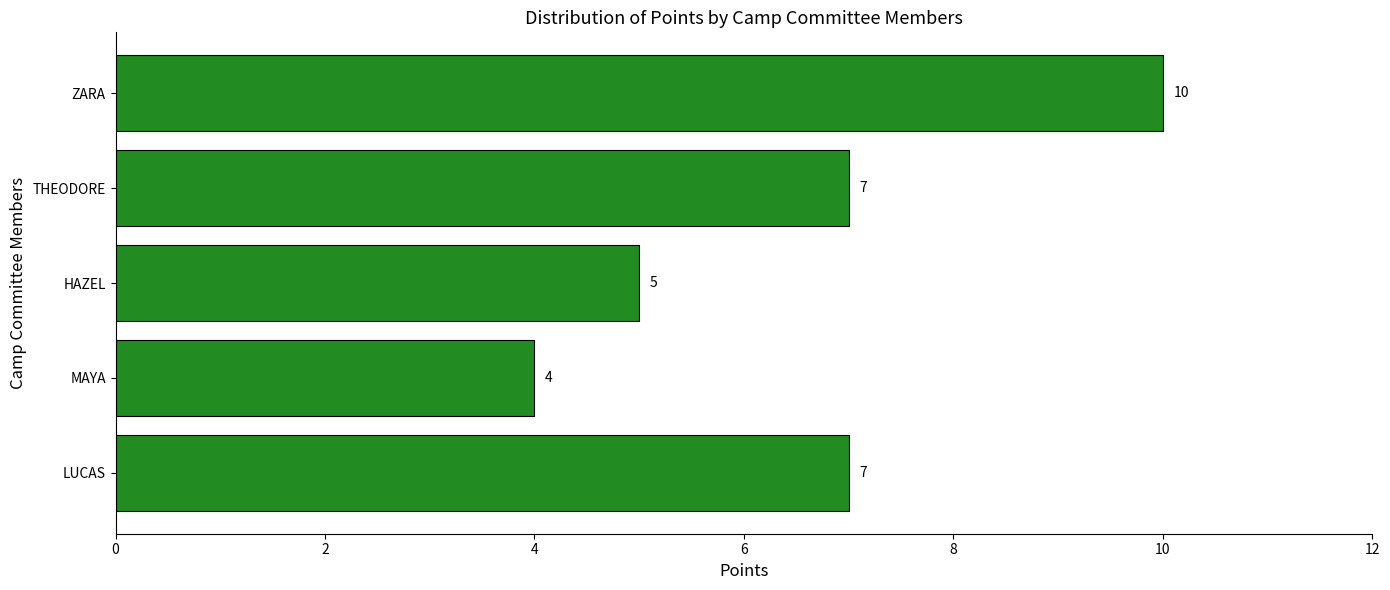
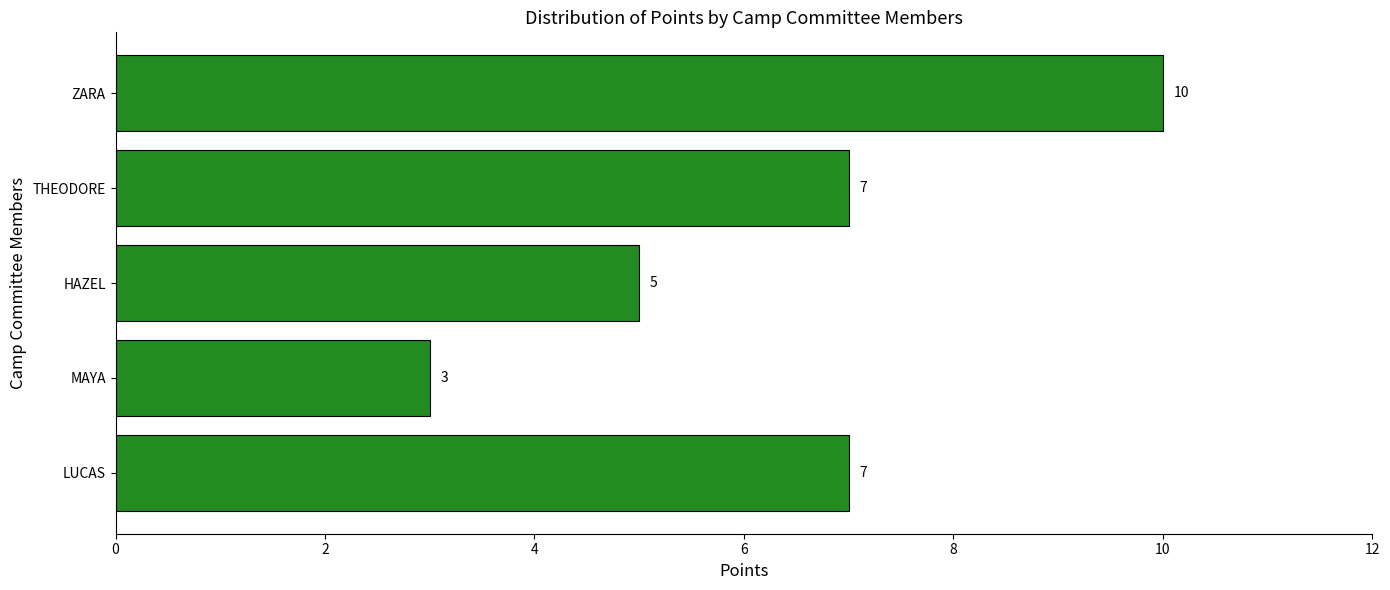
  {
    "ZARA": 10,
    "THEODORE": 7,
    "HAZEL": 5,
-   "MAYA": 4,
+   "MAYA": 3,
    "LUCAS": 7
  }
